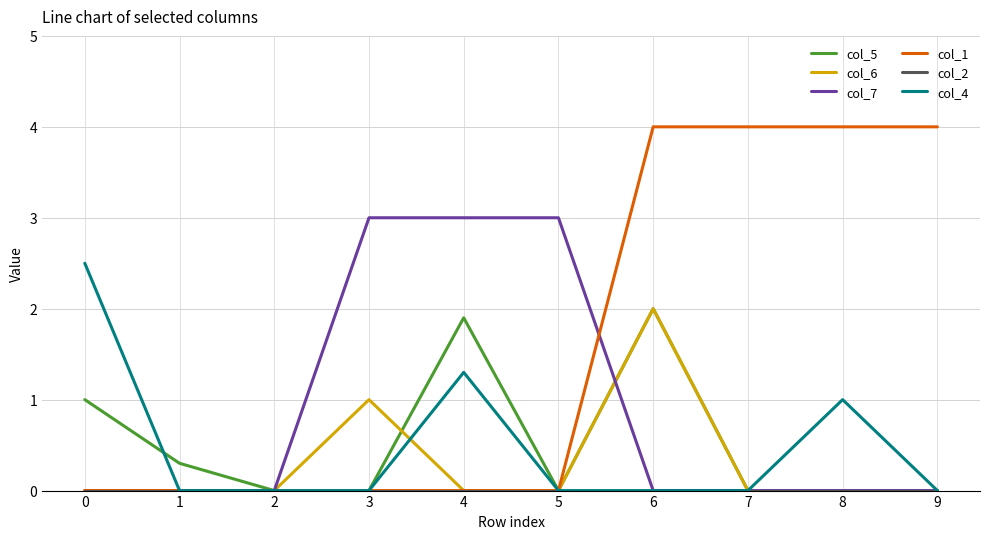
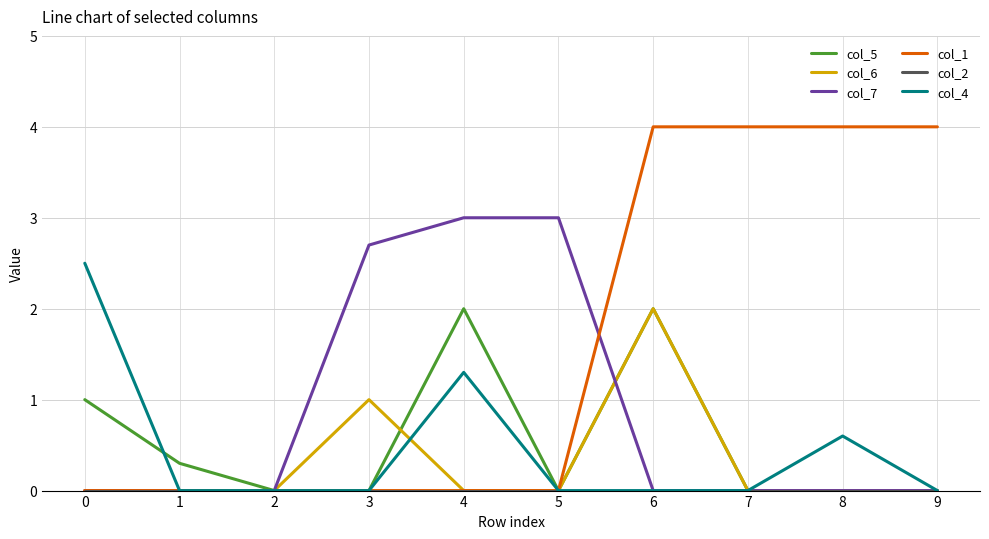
  {
    "col_5": {
      "0": 1.0,
      "1": 0.3,
-     "4": 1.9
+     "4": 2.0
    },
    "col_6": {
      "3": 1.0
    },
    "col_7": {
-     "3": 3.0,
+     "3": 2.7,
      "4": 3.0,
      "5": 3.0
    },
    "col_1": {
      "6": 4.0,
      "7": 4.0,
      "8": 4.0,
      "9": 4.0
    },
    "col_4": {
      "0": 2.5,
      "4": 1.3,
-     "8": 1.0
+     "8": 0.6
    }
  }
